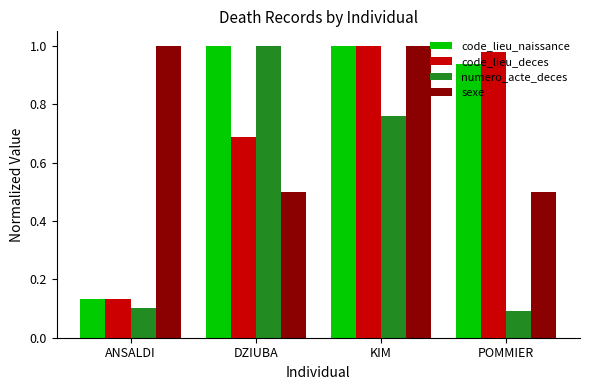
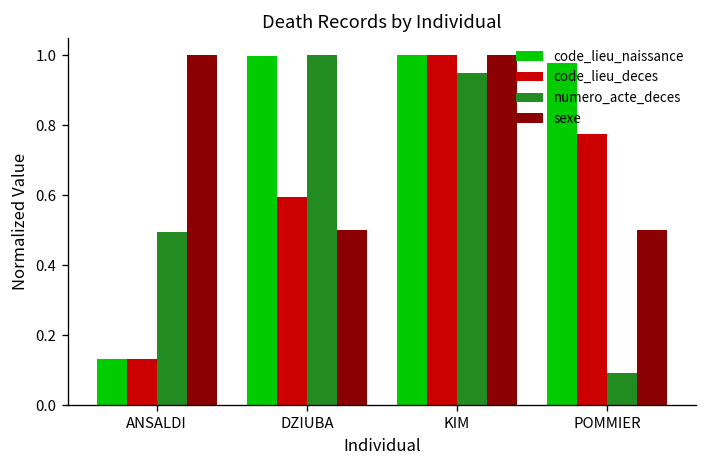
  {
    "code_lieu_naissance": {
      "ANSALDI": 0.13,
      "DZIUBA": 1.00,
      "KIM": 1.00,
-     "POMMIER": 0.94
+     "POMMIER": 0.98
    },
    "code_lieu_deces": {
      "ANSALDI": 0.13,
-     "DZIUBA": 0.69,
+     "DZIUBA": 0.60,
      "KIM": 1.00,
-     "POMMIER": 0.98
+     "POMMIER": 0.78
    },
    "numero_acte_deces": {
-     "ANSALDI": 0.10,
+     "ANSALDI": 0.49,
      "DZIUBA": 1.00,
-     "KIM": 0.76,
+     "KIM": 0.95,
      "POMMIER": 0.09
    },
    "sexe": {
      "ANSALDI": 1.00,
      "DZIUBA": 0.50,
      "KIM": 1.00,
      "POMMIER": 0.50
    }
  }
